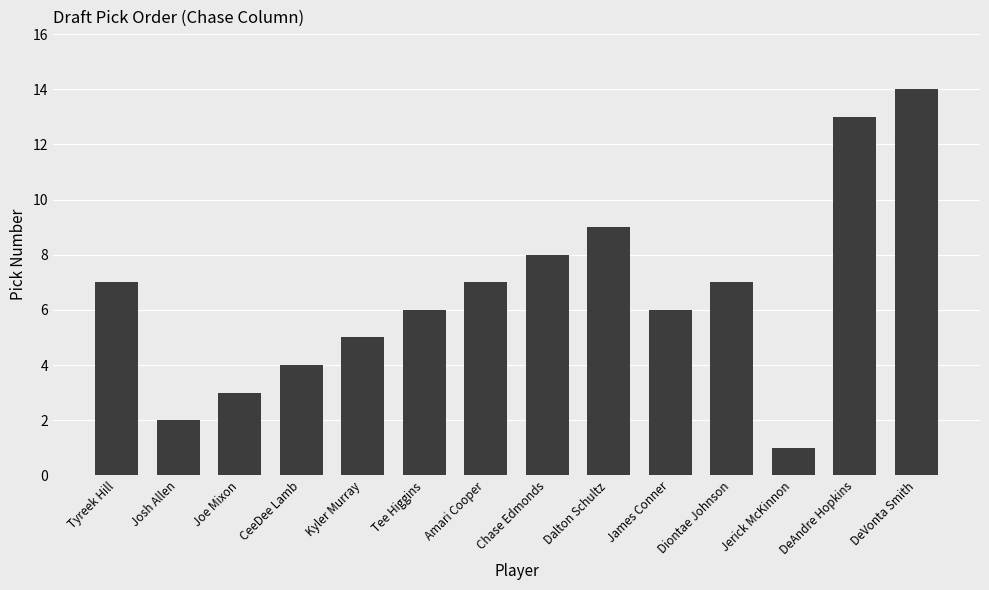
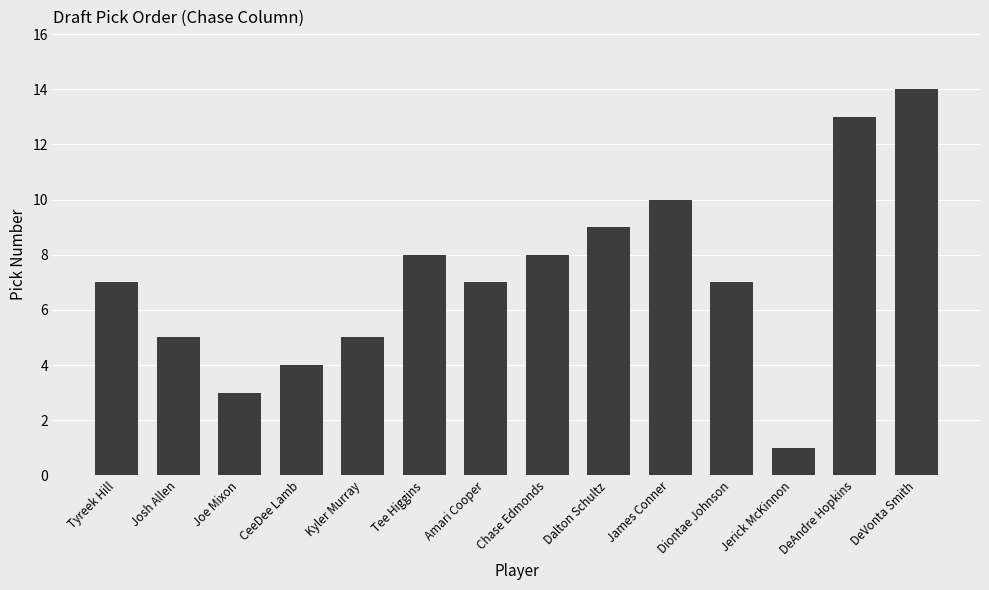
  {
    "Tyreek Hill": 7,
-   "Josh Allen": 2,
+   "Josh Allen": 5,
    "Joe Mixon": 3,
    "CeeDee Lamb": 4,
    "Kyler Murray": 5,
-   "Tee Higgins": 6,
+   "Tee Higgins": 8,
    "Amari Cooper": 7,
    "Chase Edmonds": 8,
    "Dalton Schultz": 9,
-   "James Conner": 6,
+   "James Conner": 10,
    "Diontae Johnson": 7,
    "Jerick McKinnon": 1,
    "DeAndre Hopkins": 13,
    "DeVonta Smith": 14
  }
